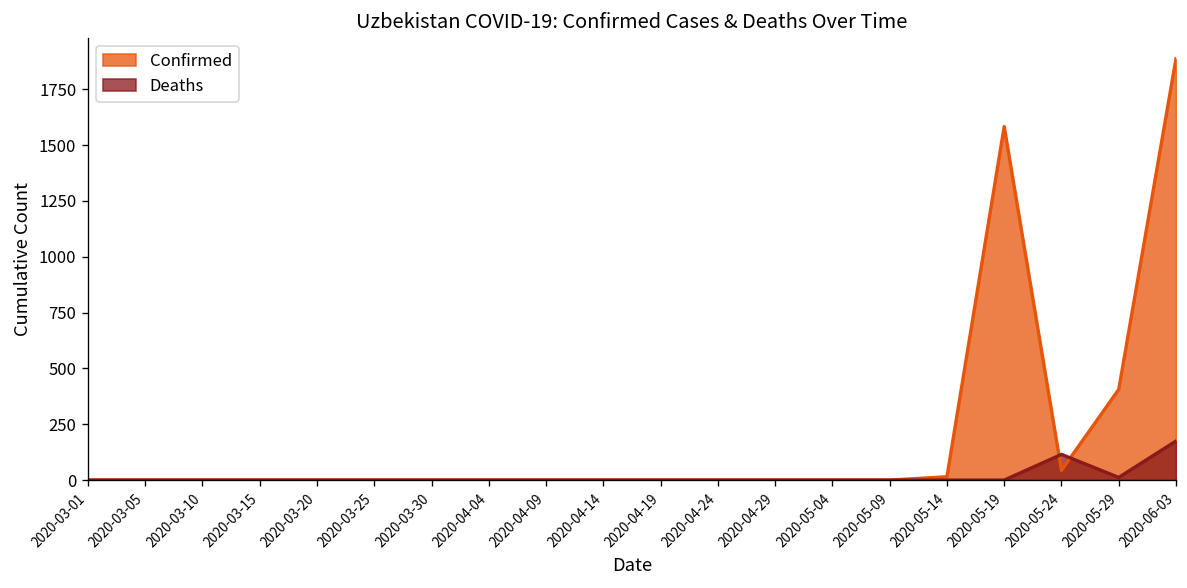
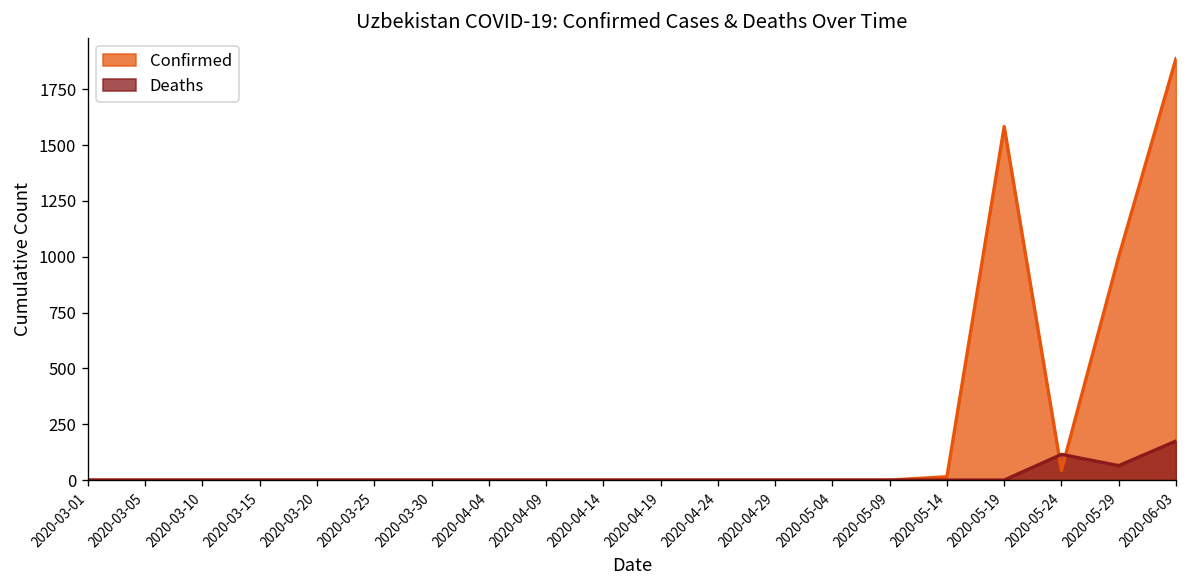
  {
    "Confirmed": {
      "2020-05-14": 20,
      "2020-05-19": 1580,
      "2020-05-24": 40,
-     "2020-05-29": 410,
+     "2020-05-29": 1000,
      "2020-06-03": 1890
    },
    "Deaths": {
      "2020-05-14": 0,
      "2020-05-19": 0,
      "2020-05-24": 120,
-     "2020-05-29": 10,
+     "2020-05-29": 60,
      "2020-06-03": 170
    }
  }
